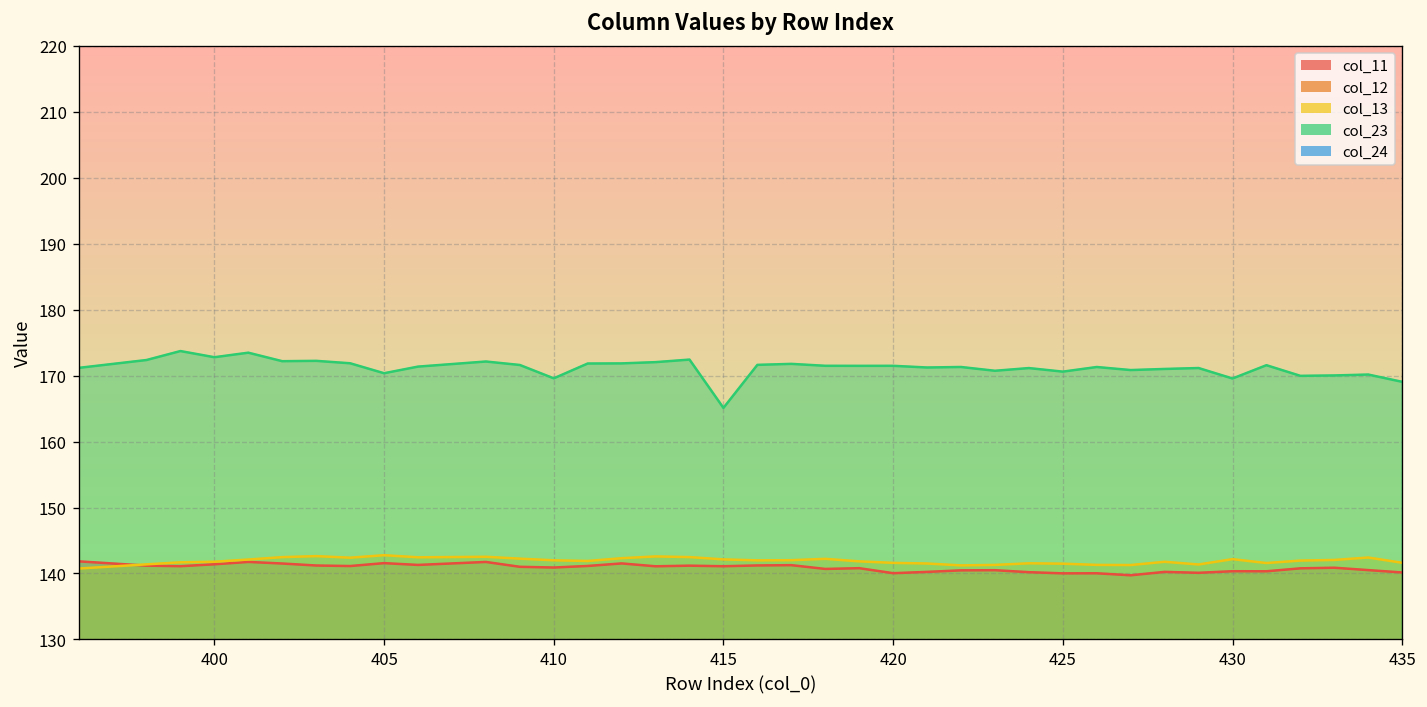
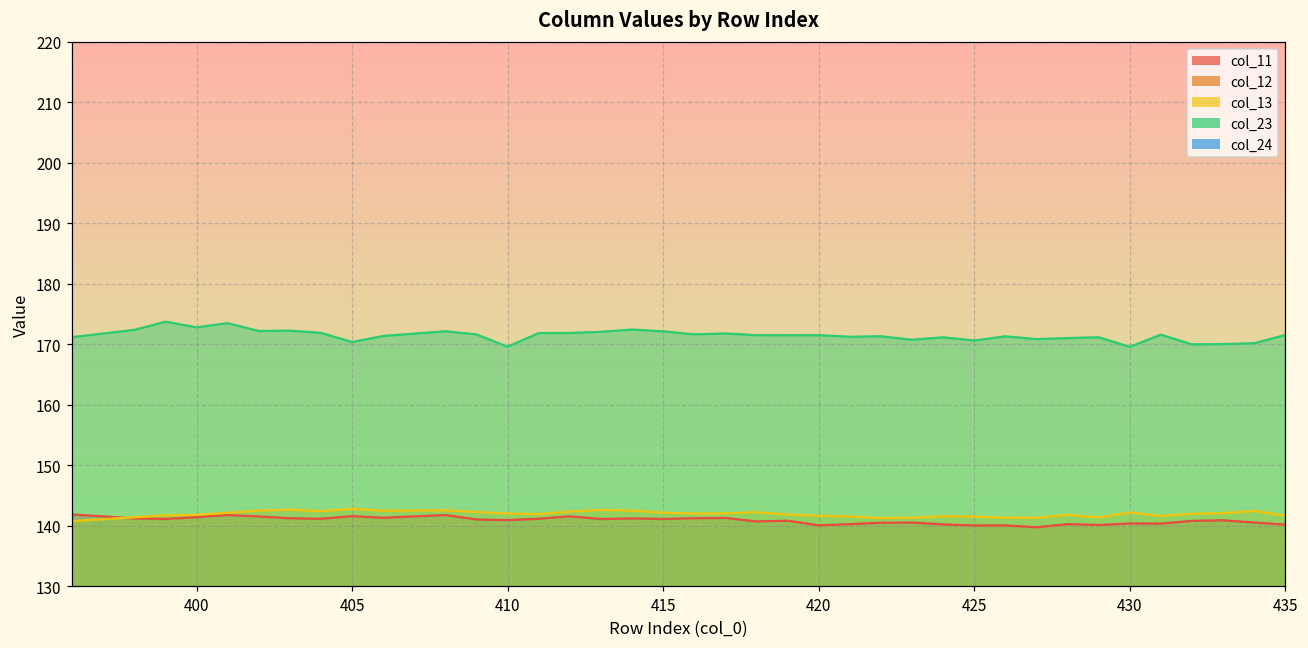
  {
    "col_23": {
      "400": 173,
      "405": 170,
      "410": 170,
-     "415": 165,
+     "415": 172,
      "420": 171,
      "425": 171,
      "430": 170,
-     "435": 169
+     "435": 172
    }
  }
